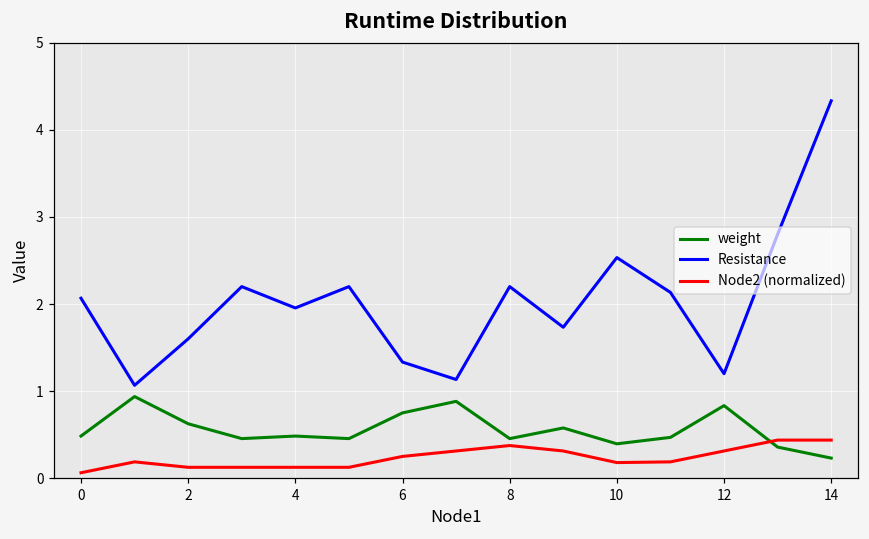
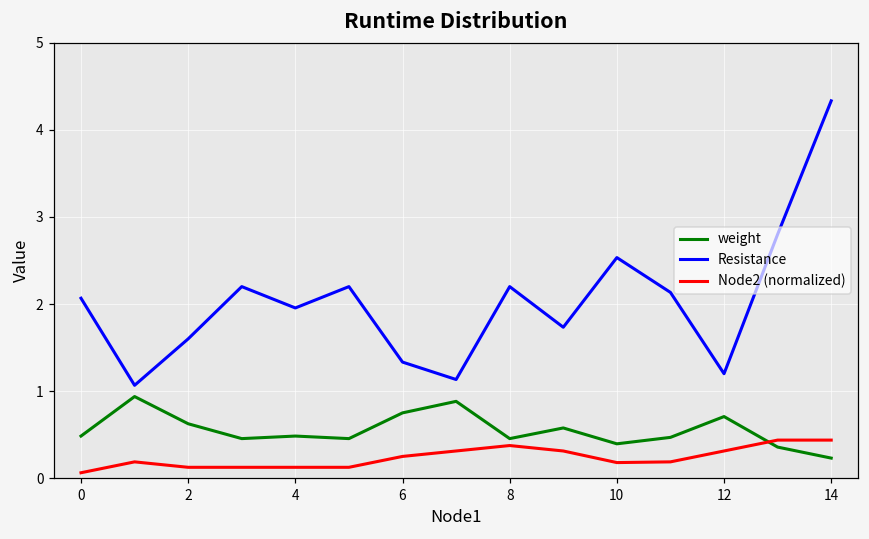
  {
    "weight": {
      "0": 0.5,
      "2": 0.6,
      "4": 0.5,
      "6": 0.7,
      "8": 0.5,
      "10": 0.4,
-     "12": 0.8,
+     "12": 0.7,
      "14": 0.2
    },
    "Resistance": {
      "0": 2.1,
      "2": 1.6,
      "4": 2.0,
      "6": 1.3,
      "8": 2.2,
      "10": 2.5,
      "12": 1.2,
      "14": 4.3
    },
    "Node2 (normalized)": {
      "0": 0.1,
      "2": 0.1,
      "4": 0.1,
      "6": 0.3,
      "8": 0.4,
      "10": 0.2,
      "12": 0.3,
      "14": 0.4
    }
  }
